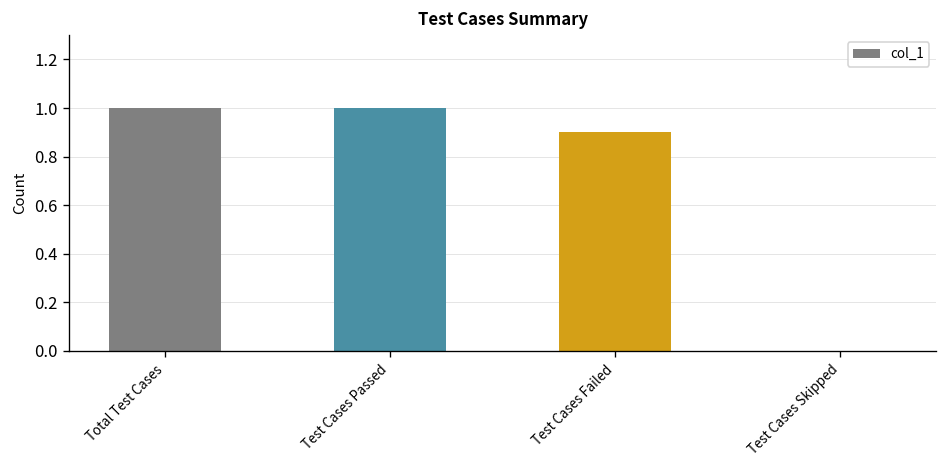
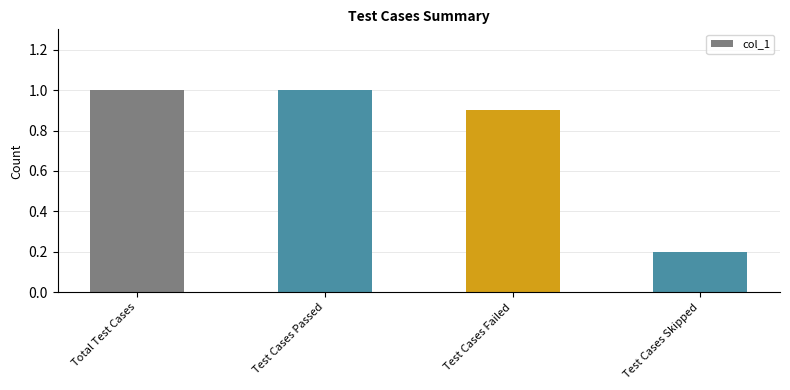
  {
    "Total Test Cases": 1.0,
    "Test Cases Passed": 1.0,
    "Test Cases Failed": 0.9,
-   "Test Cases Skipped": 0.0
+   "Test Cases Skipped": 0.2
  }
